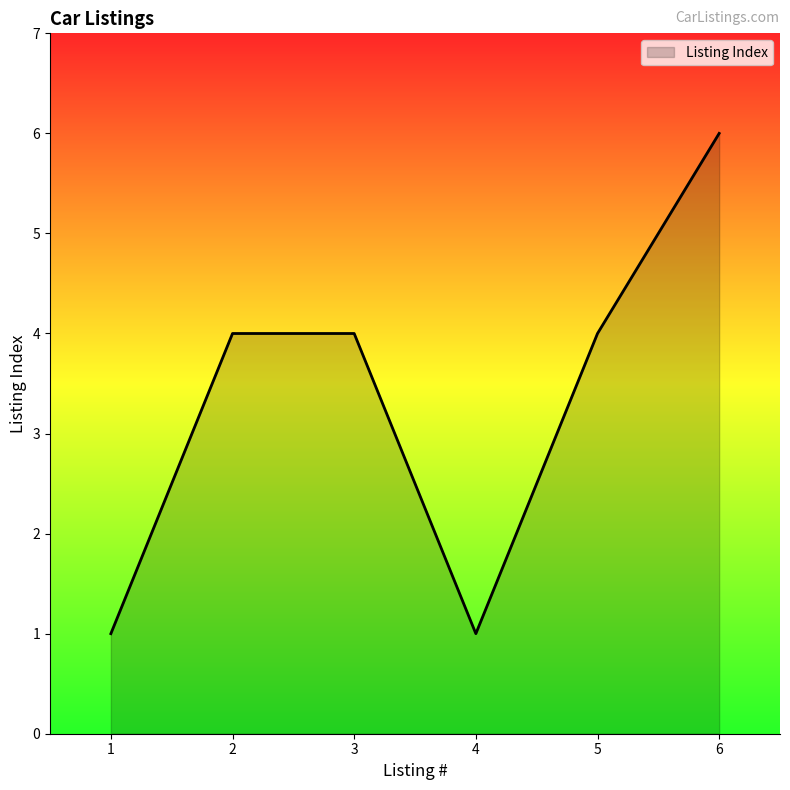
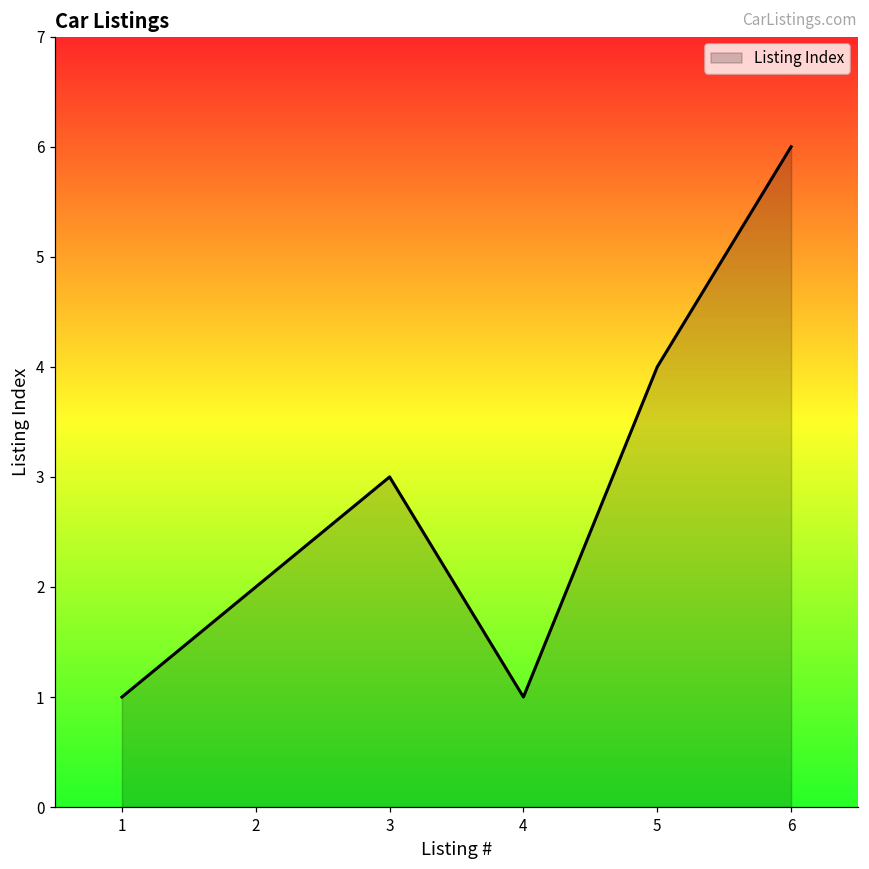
  {
    "1": 1,
-   "2": 4,
-   "3": 4,
+   "2": 2,
+   "3": 3,
    "4": 1,
    "5": 4,
    "6": 6
  }
